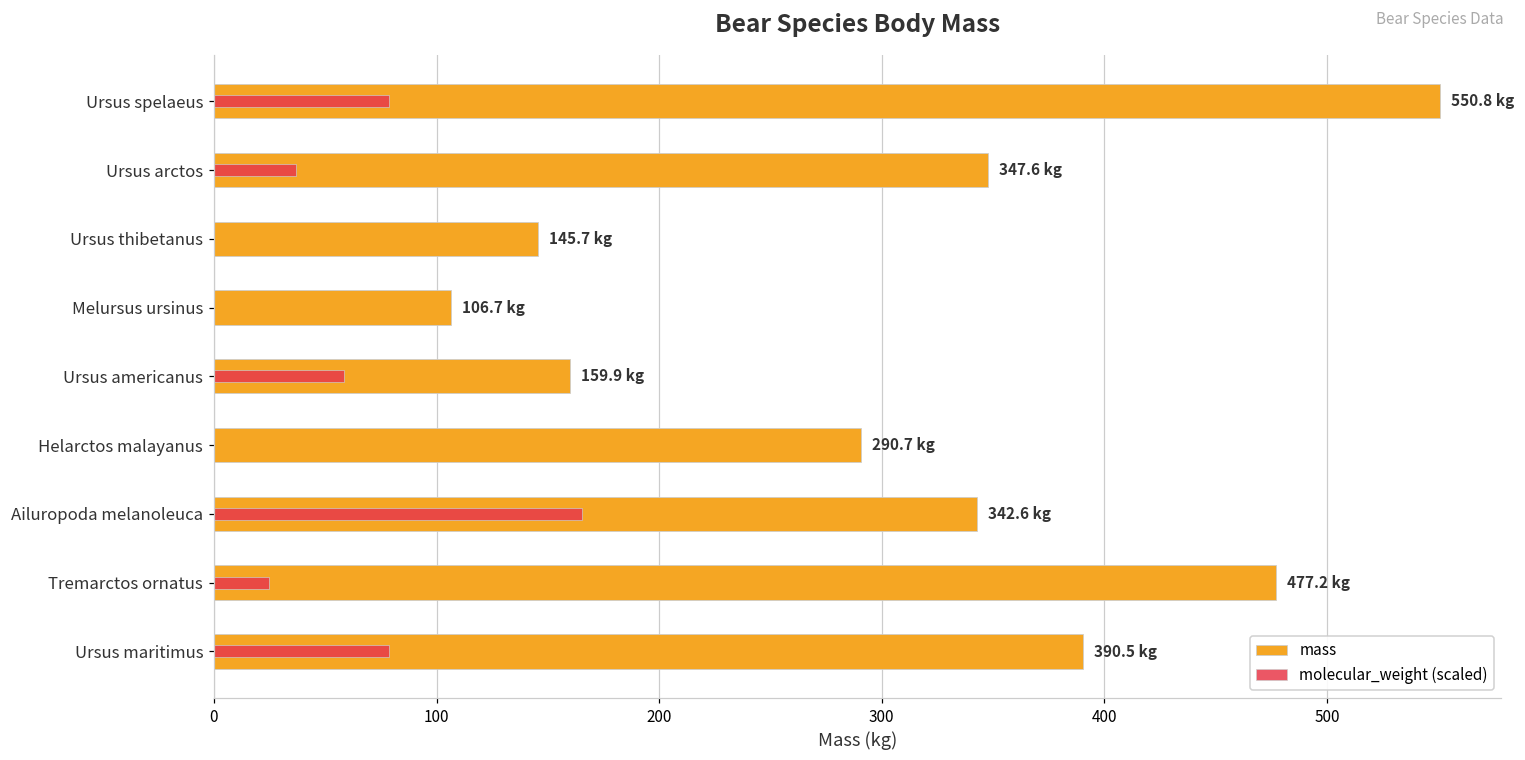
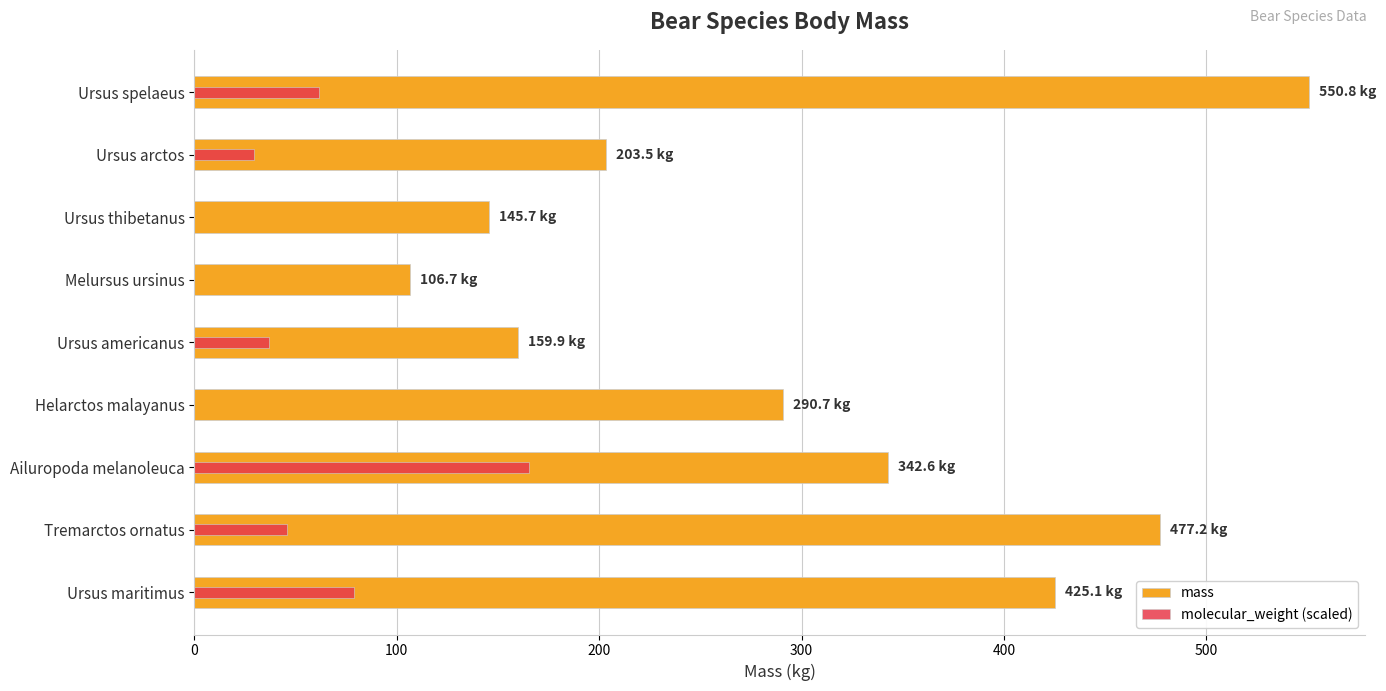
  {
    "mass": {
      "Ursus spelaeus": 550.8,
-     "Ursus arctos": 347.6,
+     "Ursus arctos": 203.5,
      "Ursus thibetanus": 145.7,
      "Melursus ursinus": 106.7,
      "Ursus americanus": 159.9,
      "Helarctos malayanus": 290.7,
      "Ailuropoda melanoleuca": 342.6,
      "Tremarctos ornatus": 477.2,
-     "Ursus maritimus": 390.5
+     "Ursus maritimus": 425.1
    },
    "molecular_weight (scaled)": {
-     "Ursus spelaeus": 79,
-     "Ursus arctos": 37,
+     "Ursus spelaeus": 61,
+     "Ursus arctos": 30,
      "Ursus thibetanus": 0,
      "Melursus ursinus": 0,
-     "Ursus americanus": 58,
+     "Ursus americanus": 37,
      "Helarctos malayanus": 0,
-     "Tremarctos ornatus": 25
+     "Tremarctos ornatus": 46
    }
  }
